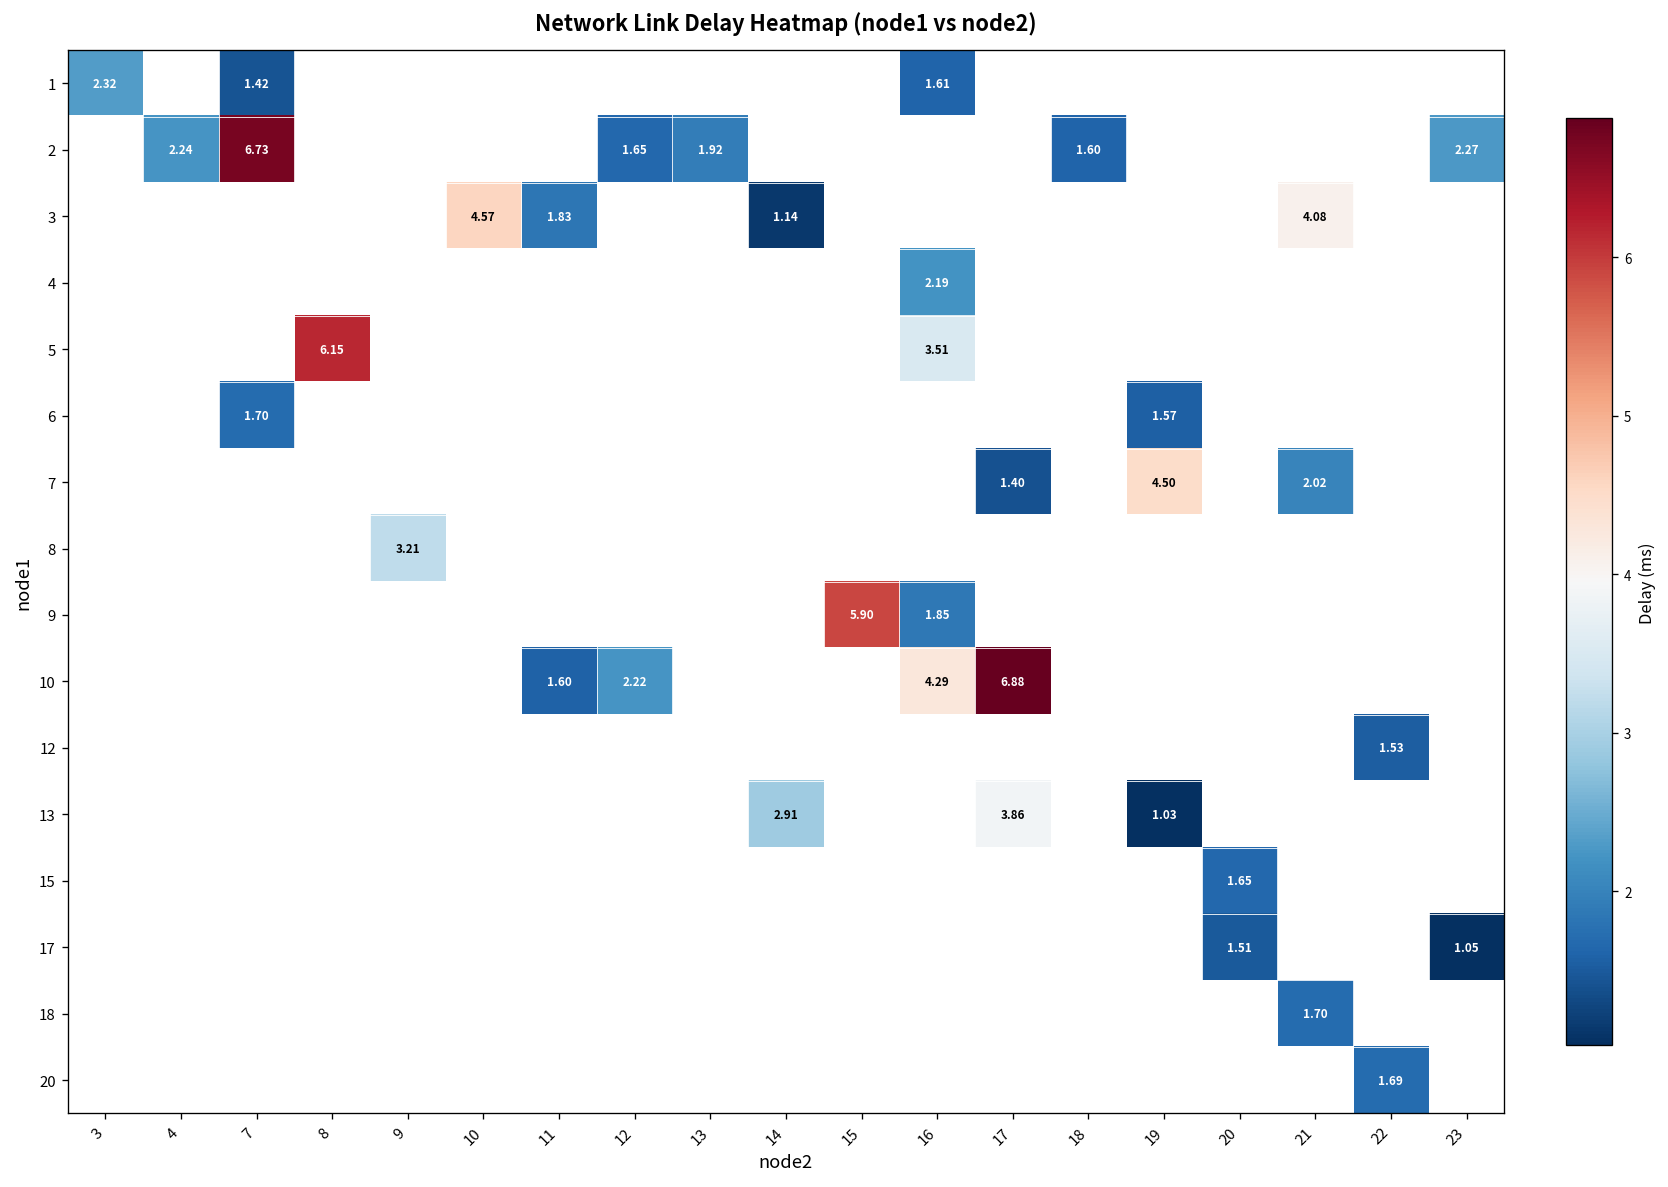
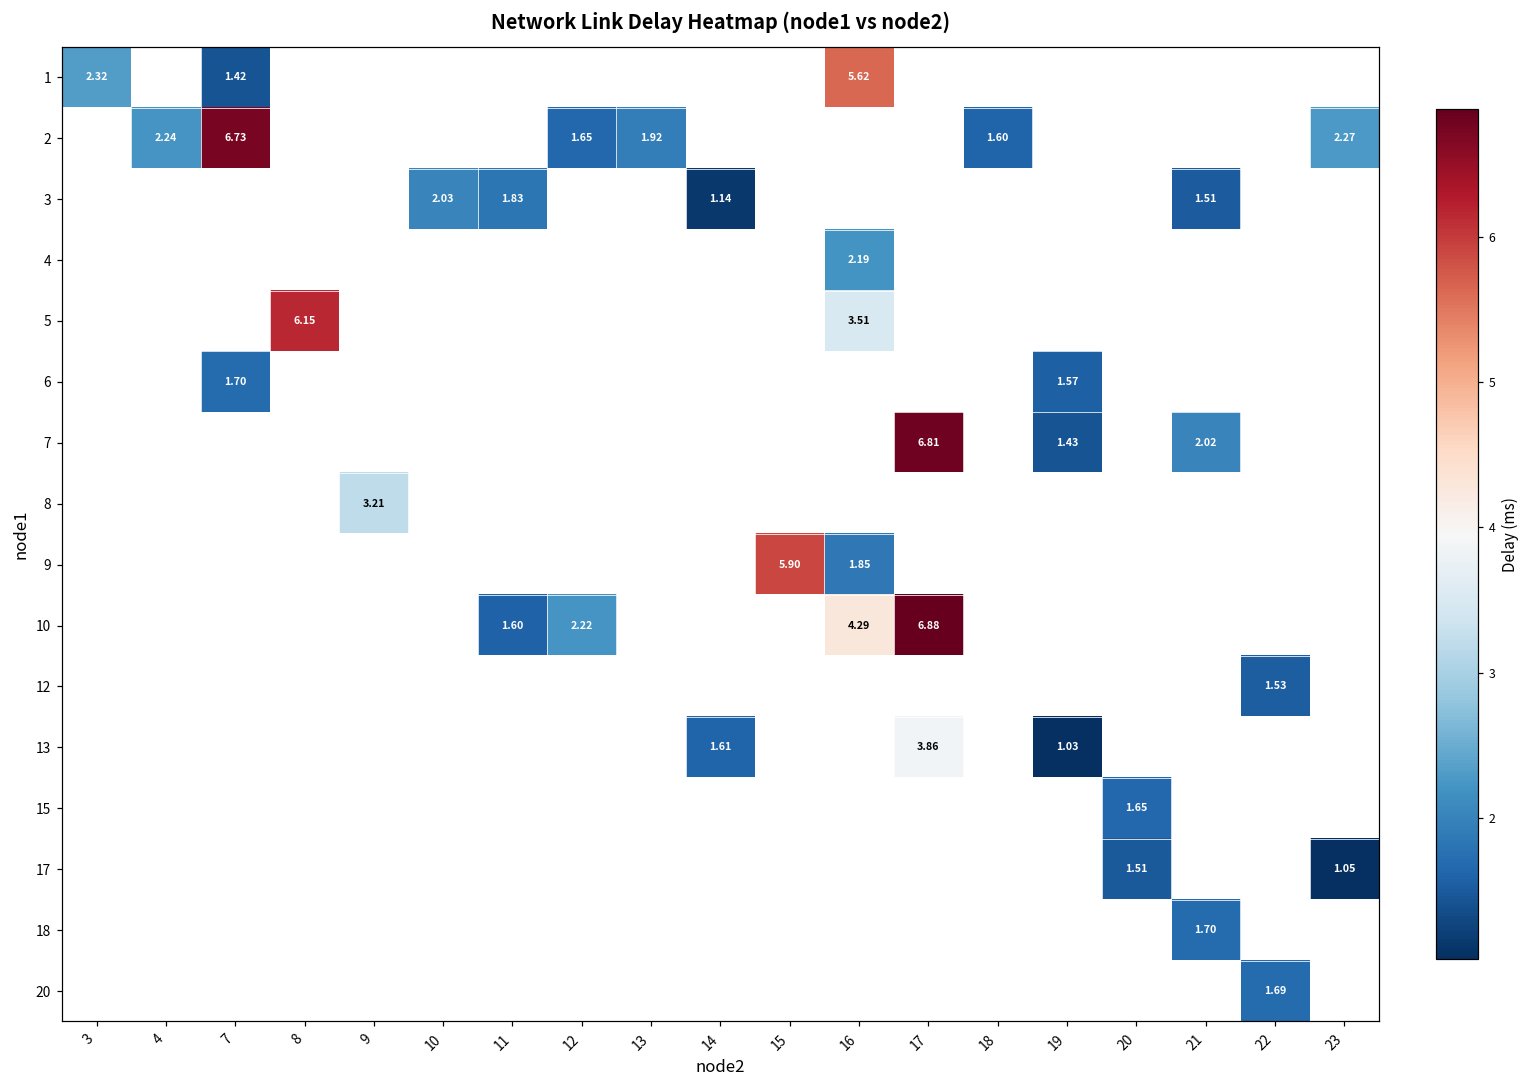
  {
    "1": {
      "3": 2.32,
      "7": 1.42,
-     "16": 1.61
+     "16": 5.62
    },
    "2": {
      "4": 2.24,
      "7": 6.73,
      "12": 1.65,
      "13": 1.92,
      "18": 1.60,
      "23": 2.27
    },
    "3": {
-     "10": 4.57,
+     "10": 2.03,
      "11": 1.83,
      "14": 1.14,
-     "21": 4.08
+     "21": 1.51
    },
    "4": {
      "16": 2.19
    },
    "5": {
      "8": 6.15,
      "16": 3.51
    },
    "6": {
      "7": 1.70,
      "19": 1.57
    },
    "7": {
-     "17": 1.40,
-     "19": 4.50,
+     "17": 6.81,
+     "19": 1.43,
      "21": 2.02
    },
    "8": {
      "9": 3.21
    },
    "9": {
      "15": 5.90,
      "16": 1.85
    },
    "10": {
      "11": 1.60,
      "12": 2.22,
      "16": 4.29,
      "17": 6.88
    },
    "12": {
      "22": 1.53
    },
    "13": {
-     "14": 2.91,
+     "14": 1.61,
      "17": 3.86,
      "19": 1.03
    },
    "15": {
      "20": 1.65
    },
    "17": {
      "20": 1.51,
      "23": 1.05
    },
    "18": {
      "21": 1.70
    },
    "20": {
      "22": 1.69
    }
  }
